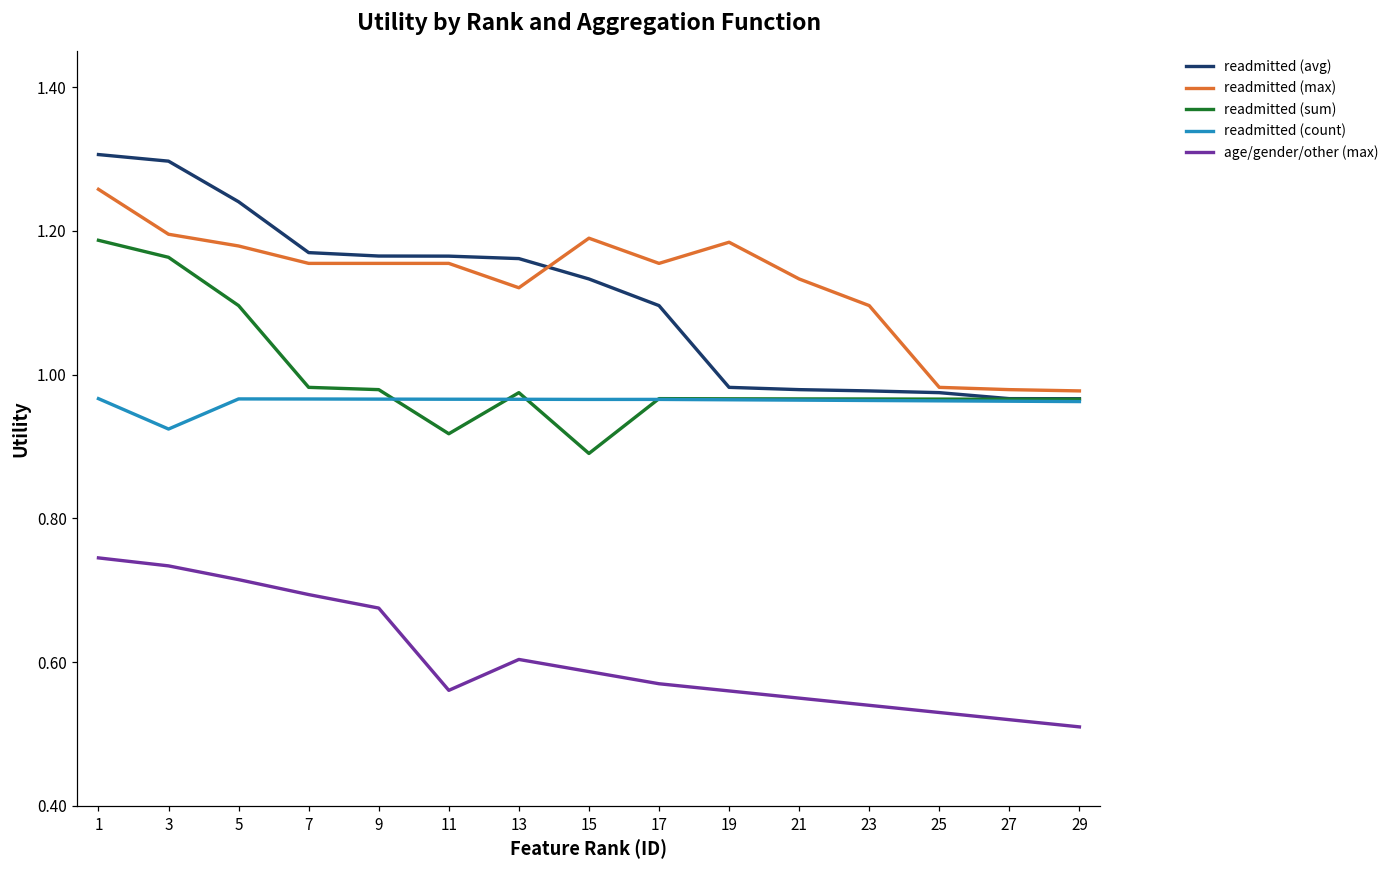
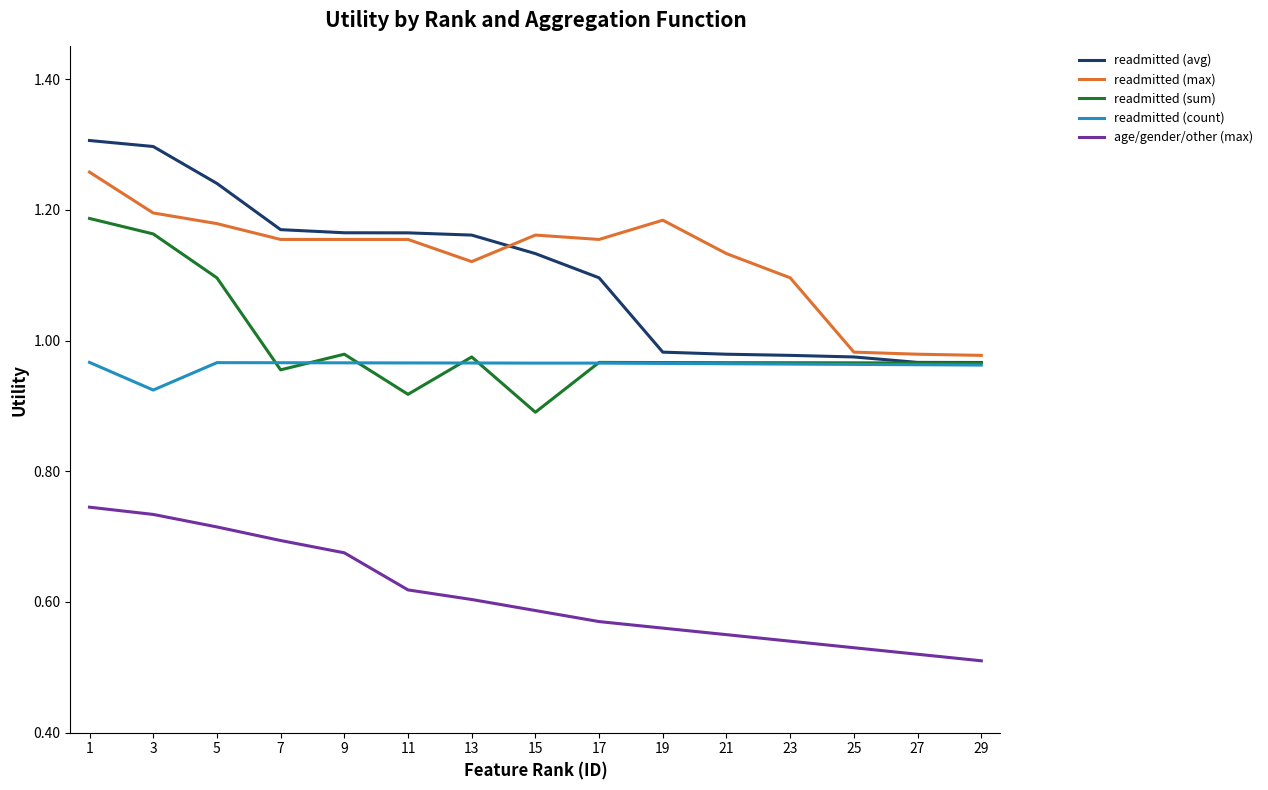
  {
    "readmitted (avg)": {
      "1": 1.31,
      "3": 1.30,
      "5": 1.24,
      "7": 1.17,
      "9": 1.16,
      "11": 1.16,
      "13": 1.16,
      "15": 1.13,
      "17": 1.10,
      "19": 0.98,
      "21": 0.98,
      "23": 0.98,
      "25": 0.97
    },
    "readmitted (max)": {
      "1": 1.26,
      "3": 1.20,
      "5": 1.18,
      "7": 1.15,
      "9": 1.15,
      "11": 1.15,
      "13": 1.12,
-     "15": 1.19,
+     "15": 1.16,
      "17": 1.15,
      "19": 1.18,
      "21": 1.13,
      "23": 1.10,
      "25": 0.98,
      "27": 0.98,
      "29": 0.98
    },
    "readmitted (sum)": {
      "1": 1.19,
      "3": 1.16,
      "5": 1.10,
-     "7": 0.98,
+     "7": 0.96,
      "9": 0.98,
      "11": 0.92,
      "13": 0.97,
      "15": 0.89
    },
    "readmitted (count)": {
      "1": 0.97,
      "3": 0.92,
      "5": 0.97,
      "7": 0.97,
      "9": 0.97,
      "11": 0.97,
      "13": 0.97,
      "15": 0.97
    },
    "age/gender/other (max)": {
      "1": 0.75,
      "3": 0.73,
      "5": 0.71,
      "7": 0.69,
      "9": 0.68,
-     "11": 0.56,
+     "11": 0.62,
      "13": 0.60,
      "15": 0.59,
      "17": 0.57,
      "19": 0.56,
      "21": 0.55,
      "23": 0.54,
      "25": 0.53,
      "27": 0.52,
      "29": 0.51
    }
  }
